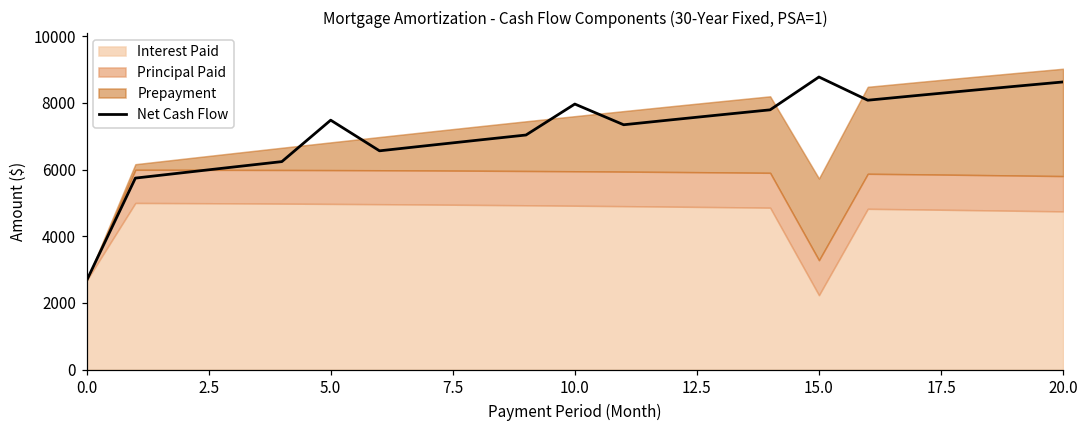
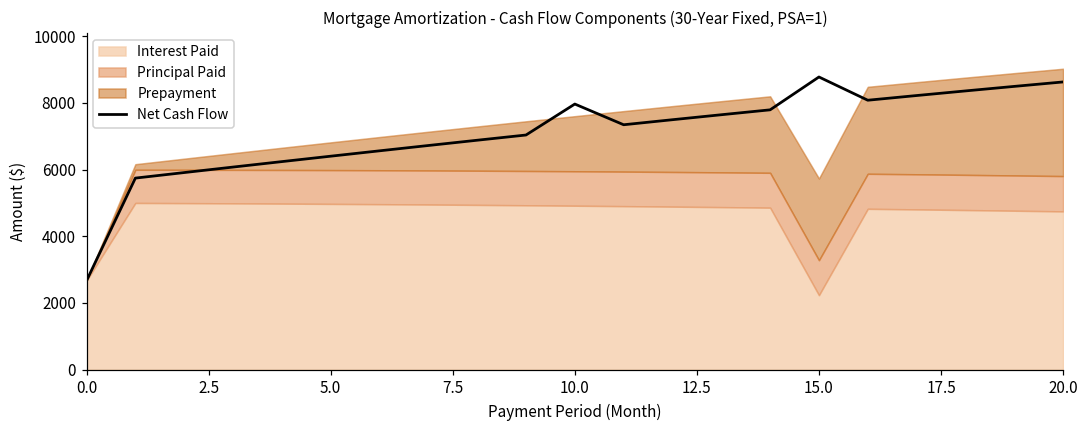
  {
    "Net Cash Flow": {
-     "5.0": 7500,
+     "5.0": 6400,
      "10.0": 8000,
      "15.0": 8800,
      "20.0": 8600
    },
    "Interest Paid": {
      "5.0": 5000,
      "10.0": 4900,
      "15.0": 2200,
      "20.0": 4700
    }
  }
